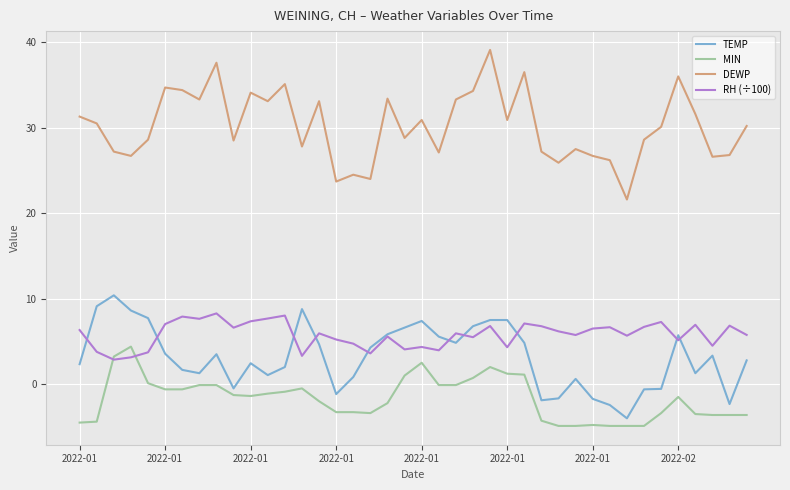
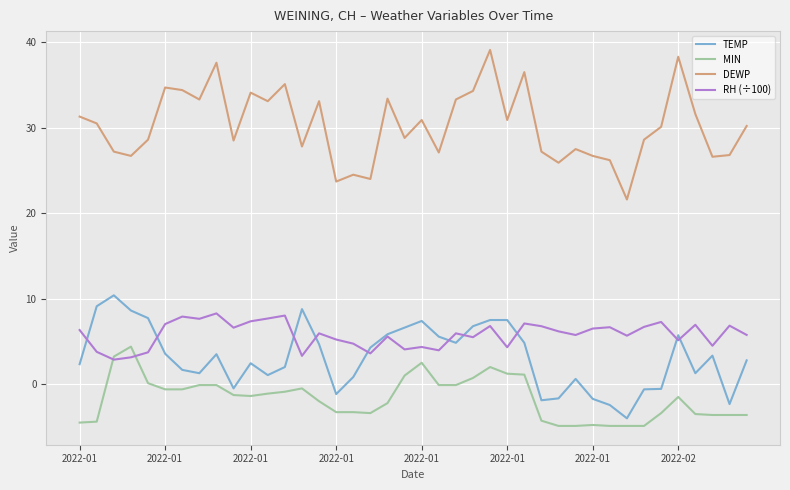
  {
    "TEMP": {
      "2022-02": 6
    },
    "MIN": {
      "2022-02": -2
    },
    "DEWP": {
-     "2022-02": 36
+     "2022-02": 38
    },
    "RH (÷100)": {
      "2022-02": 5
    }
  }
